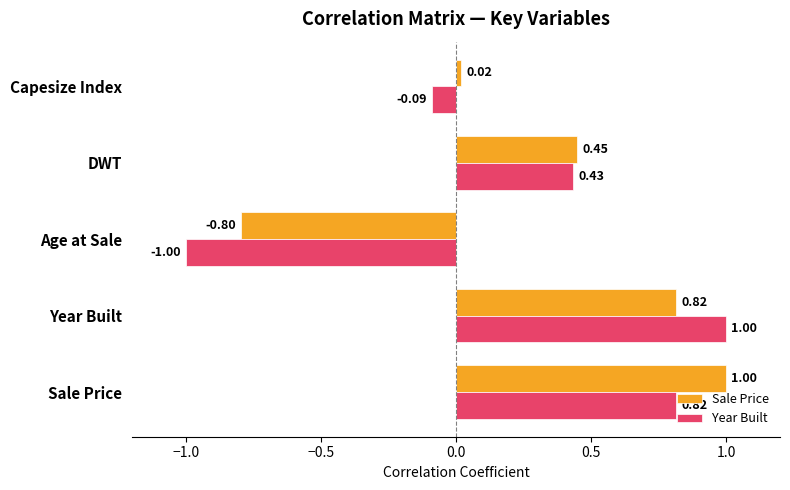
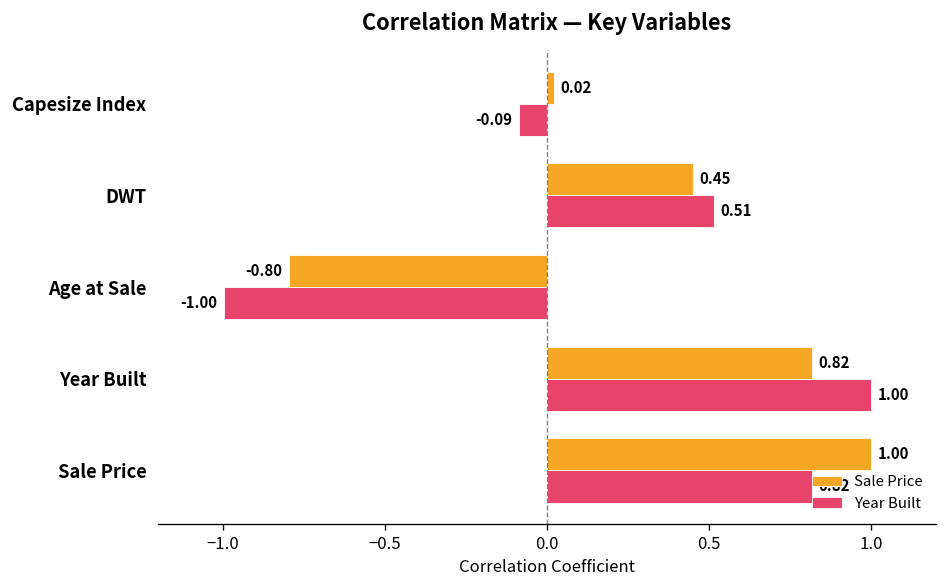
  {
    "Sale Price": {
      "Capesize Index": 0.02,
      "DWT": 0.45,
      "Age at Sale": -0.80,
      "Year Built": 0.82,
      "Sale Price": 1.00
    },
    "Year Built": {
      "Capesize Index": -0.09,
-     "DWT": 0.43,
+     "DWT": 0.51,
      "Age at Sale": -1.00,
      "Year Built": 1.00,
      "Sale Price": 0.82
    }
  }
